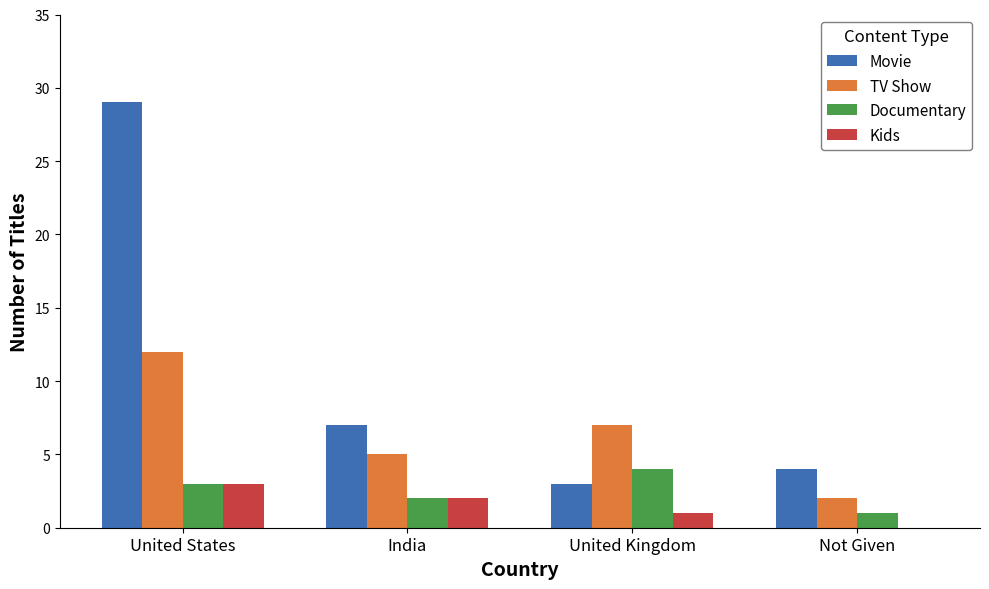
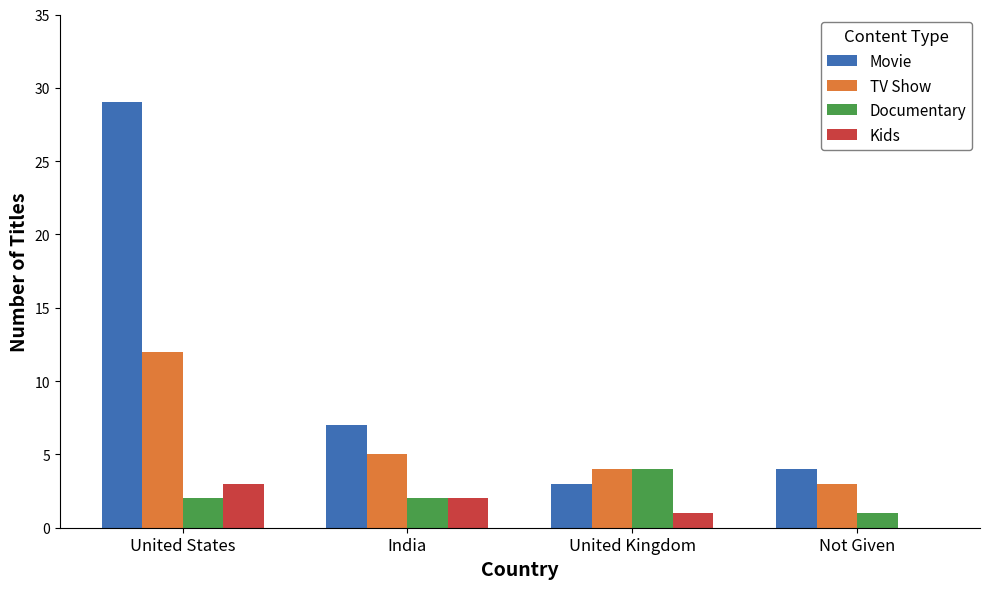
  {
    "Movie": {
      "United States": 29,
      "India": 7,
      "United Kingdom": 3,
      "Not Given": 4
    },
    "TV Show": {
      "United States": 12,
      "India": 5,
-     "United Kingdom": 7,
-     "Not Given": 2
+     "United Kingdom": 4,
+     "Not Given": 3
    },
    "Documentary": {
-     "United States": 3,
+     "United States": 2,
      "India": 2,
      "United Kingdom": 4,
      "Not Given": 1
    },
    "Kids": {
      "United States": 3,
      "India": 2,
      "United Kingdom": 1,
      "Not Given": 0
    }
  }
